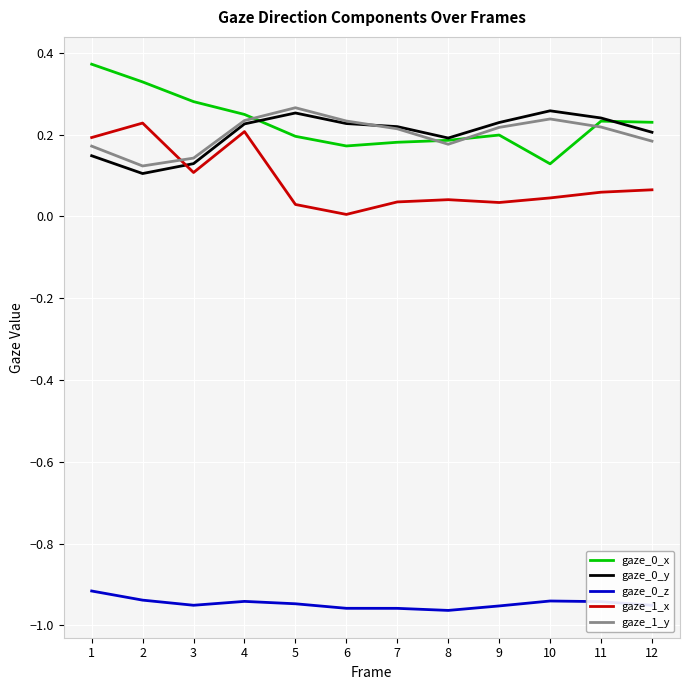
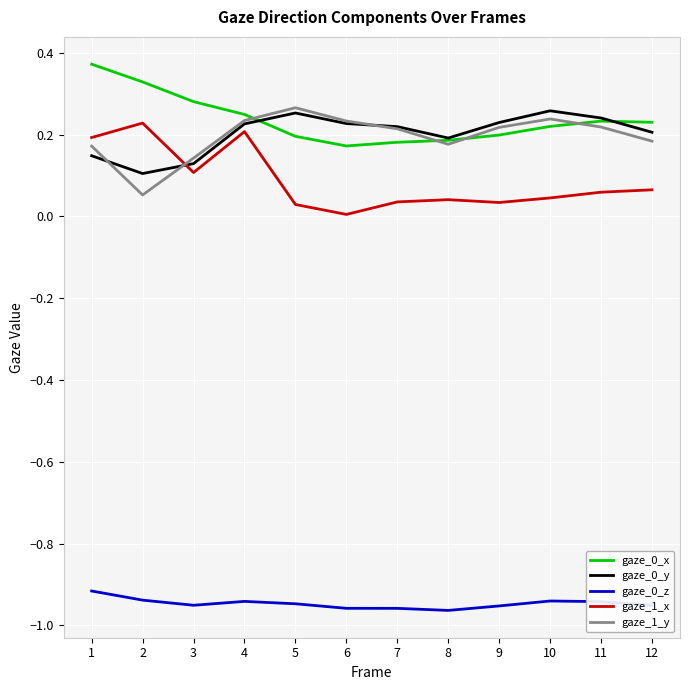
  {
    "gaze_0_x": {
      "1": 0.37,
      "2": 0.33,
      "3": 0.28,
      "4": 0.25,
      "5": 0.20,
      "6": 0.17,
      "7": 0.18,
      "9": 0.20,
-     "10": 0.13,
+     "10": 0.22,
      "11": 0.23,
      "12": 0.23
    },
    "gaze_0_y": {
      "1": 0.15,
      "2": 0.11,
      "3": 0.13,
      "4": 0.23,
      "5": 0.25,
      "6": 0.23,
      "9": 0.23,
      "10": 0.26,
      "11": 0.24,
      "12": 0.21
    },
    "gaze_0_z": {
      "1": -0.92,
      "2": -0.94,
      "3": -0.95,
      "4": -0.94,
      "5": -0.95,
      "6": -0.96,
      "7": -0.96,
      "8": -0.96,
      "9": -0.95,
      "10": -0.94
    },
    "gaze_1_x": {
      "1": 0.19,
      "2": 0.23,
      "3": 0.11,
      "4": 0.21,
      "5": 0.03,
      "6": 0.01,
      "7": 0.04,
      "8": 0.04,
      "9": 0.03,
      "10": 0.05,
      "11": 0.06,
      "12": 0.07
    },
    "gaze_1_y": {
      "1": 0.17,
-     "2": 0.12,
+     "2": 0.05,
      "3": 0.14,
      "4": 0.23,
      "5": 0.27,
      "6": 0.23,
      "8": 0.18,
      "9": 0.22,
      "10": 0.24,
      "11": 0.22,
      "12": 0.18
    }
  }
